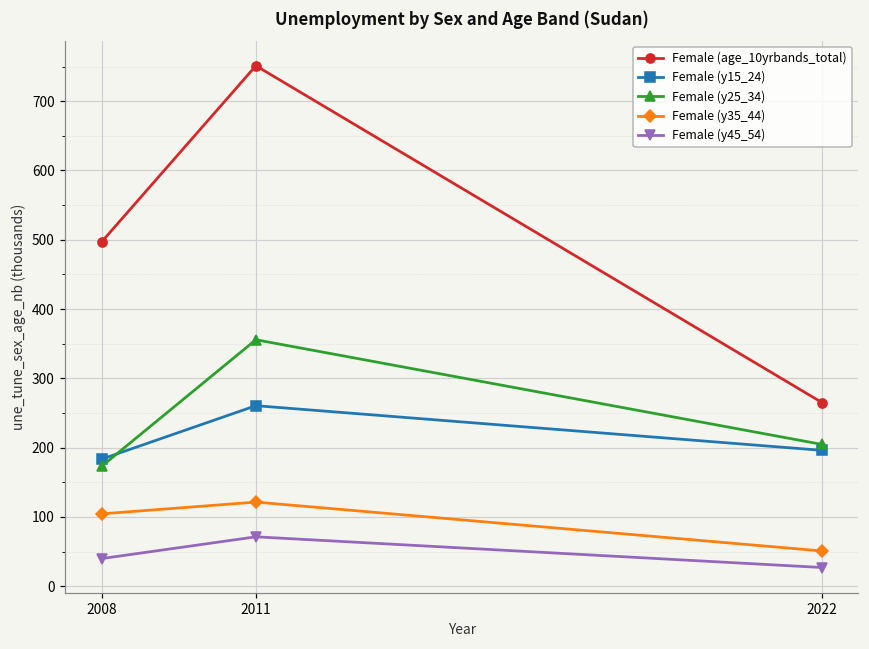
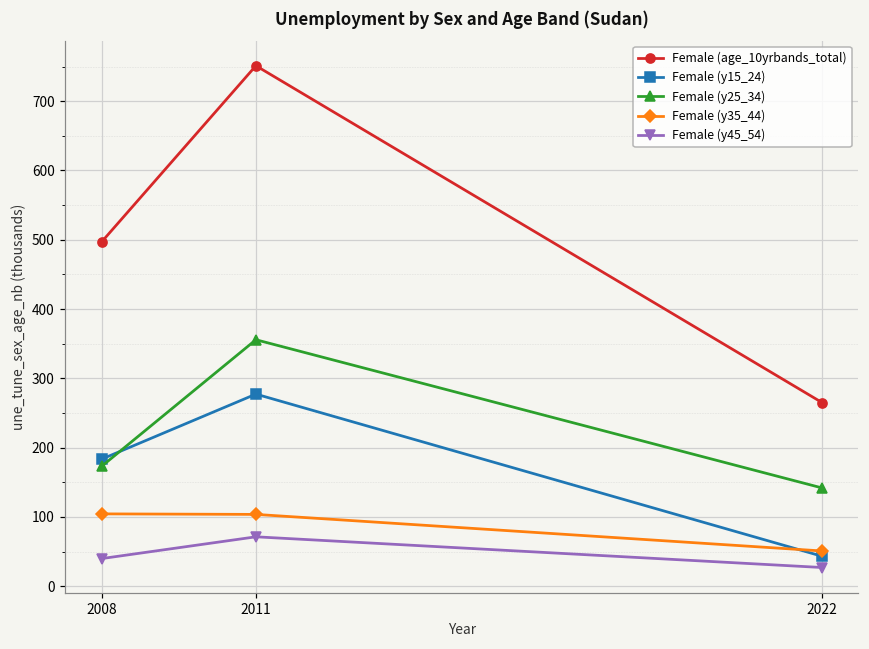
  {
    "Female (age_10yrbands_total)": {
      "2008": 500,
      "2011": 750,
      "2022": 270
    },
    "Female (y15_24)": {
      "2008": 180,
-     "2011": 260,
-     "2022": 200
+     "2011": 280,
+     "2022": 40
    },
    "Female (y25_34)": {
      "2008": 170,
      "2011": 360,
-     "2022": 200
+     "2022": 140
    },
    "Female (y35_44)": {
      "2008": 100,
-     "2011": 120,
+     "2011": 100,
      "2022": 50
    },
    "Female (y45_54)": {
      "2008": 40,
      "2011": 70,
      "2022": 30
    }
  }
